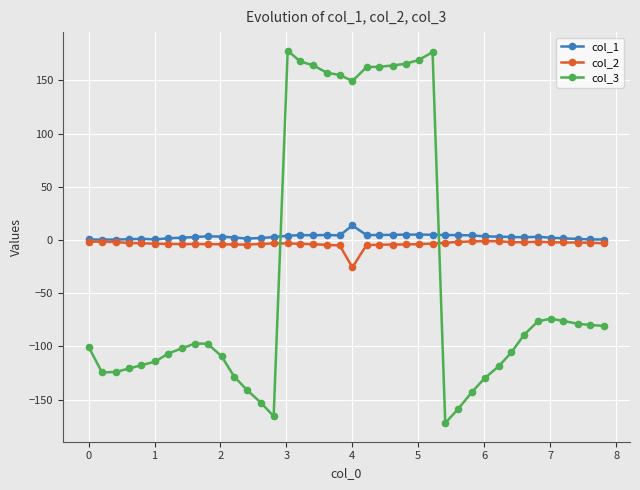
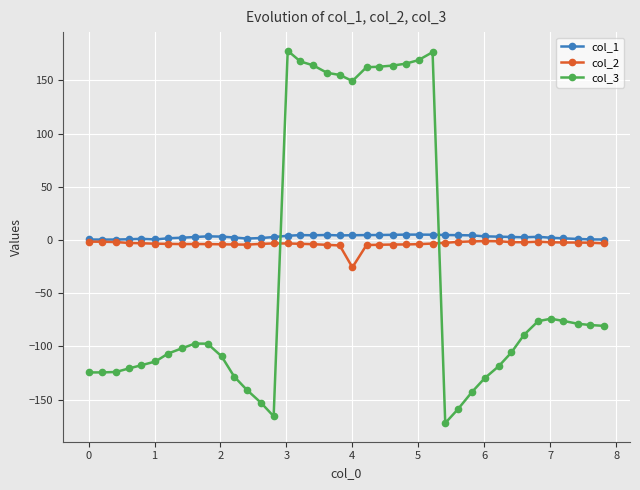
  {
    "col_1": {
-     "4": 14
+     "4": 4
    },
    "col_2": {
      "4": -26
    },
    "col_3": {
-     "0": -100,
+     "0": -124,
      "4": 149
    }
  }
